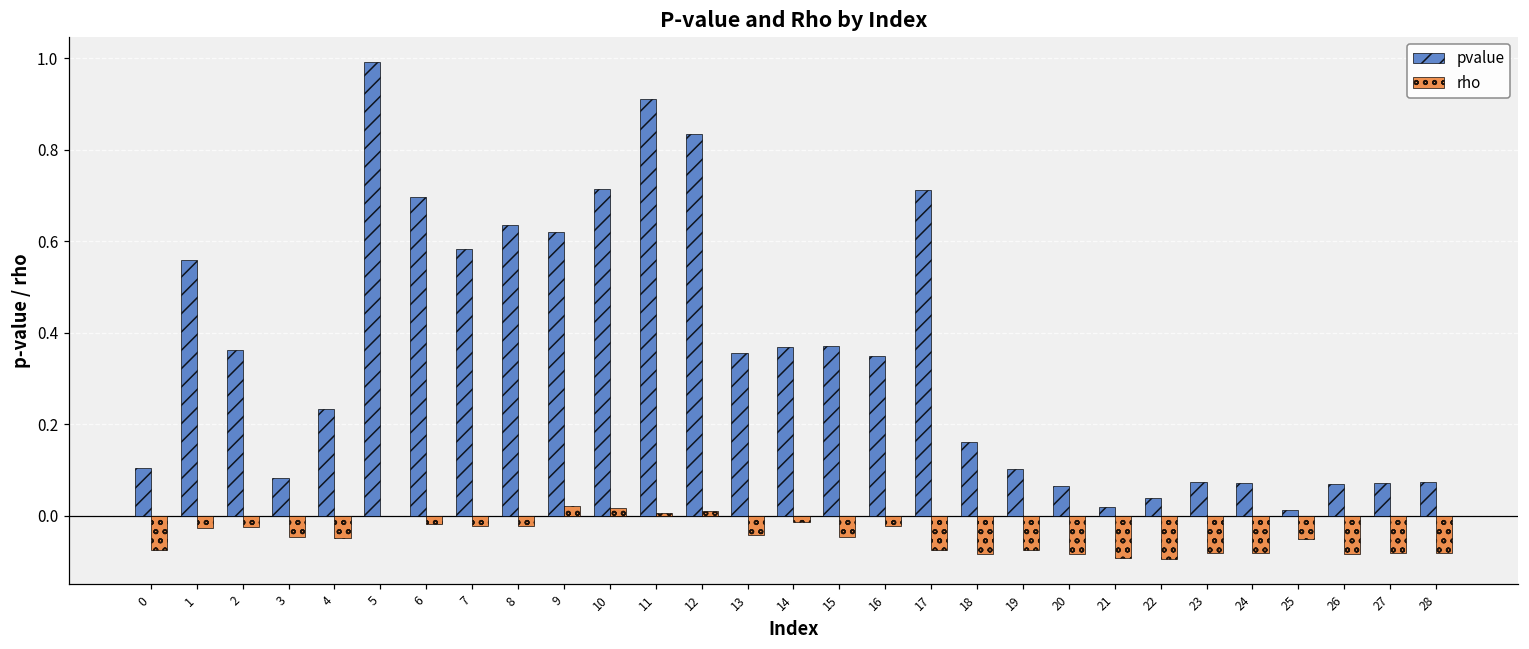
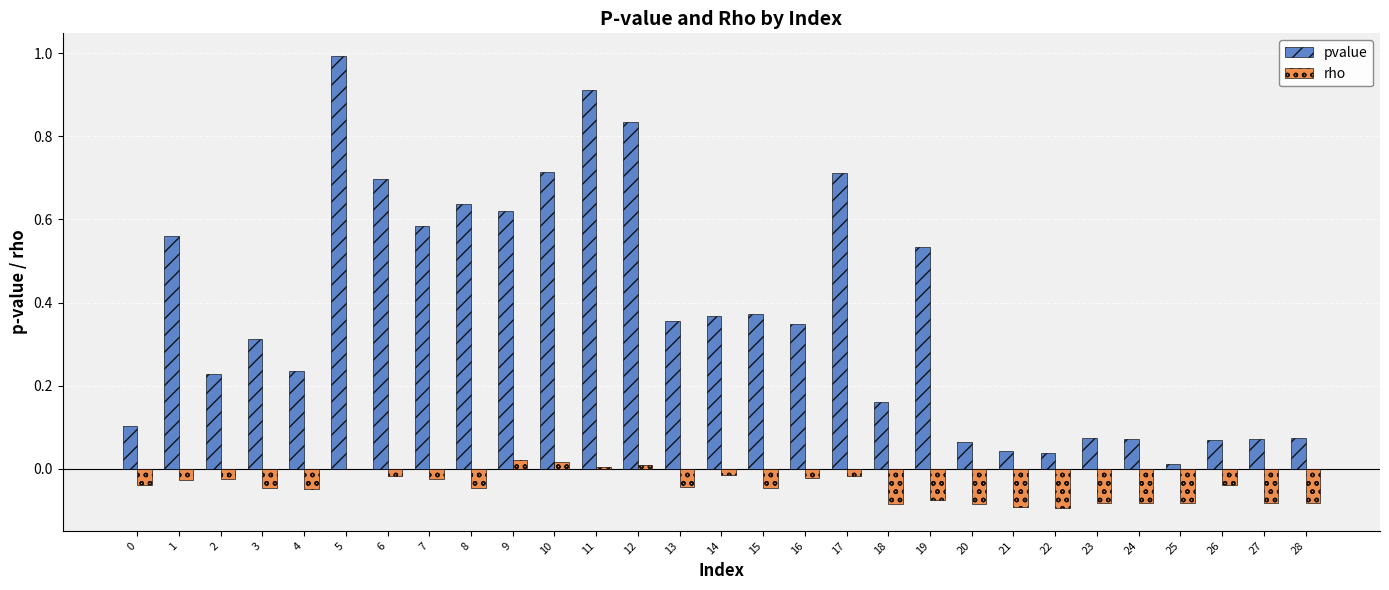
  {
    "pvalue": {
      "0": 0.10,
      "1": 0.56,
-     "2": 0.36,
-     "3": 0.08,
+     "2": 0.23,
+     "3": 0.31,
      "4": 0.23,
      "5": 0.99,
      "6": 0.70,
      "7": 0.58,
      "8": 0.64,
      "9": 0.62,
      "10": 0.71,
      "11": 0.91,
      "12": 0.83,
      "13": 0.36,
      "14": 0.37,
      "15": 0.37,
      "16": 0.35,
      "17": 0.71,
      "18": 0.16,
-     "19": 0.10,
+     "19": 0.53,
      "20": 0.06,
-     "21": 0.02,
+     "21": 0.04,
      "22": 0.04,
      "23": 0.07,
      "24": 0.07,
      "25": 0.01,
      "26": 0.07,
      "27": 0.07,
      "28": 0.07
    },
    "rho": {
-     "0": -0.07,
+     "0": -0.04,
      "1": -0.03,
      "2": -0.03,
      "3": -0.05,
      "4": -0.05,
      "6": -0.02,
      "7": -0.02,
-     "8": -0.02,
+     "8": -0.05,
      "9": 0.02,
      "10": 0.02,
      "12": 0.01,
      "13": -0.04,
      "14": -0.01,
      "15": -0.05,
      "16": -0.02,
-     "17": -0.08,
+     "17": -0.02,
      "18": -0.08,
      "19": -0.07,
      "20": -0.08,
      "21": -0.09,
      "22": -0.09,
      "23": -0.08,
      "24": -0.08,
-     "25": -0.05,
-     "26": -0.08,
+     "25": -0.08,
+     "26": -0.04,
      "27": -0.08,
      "28": -0.08
    }
  }
